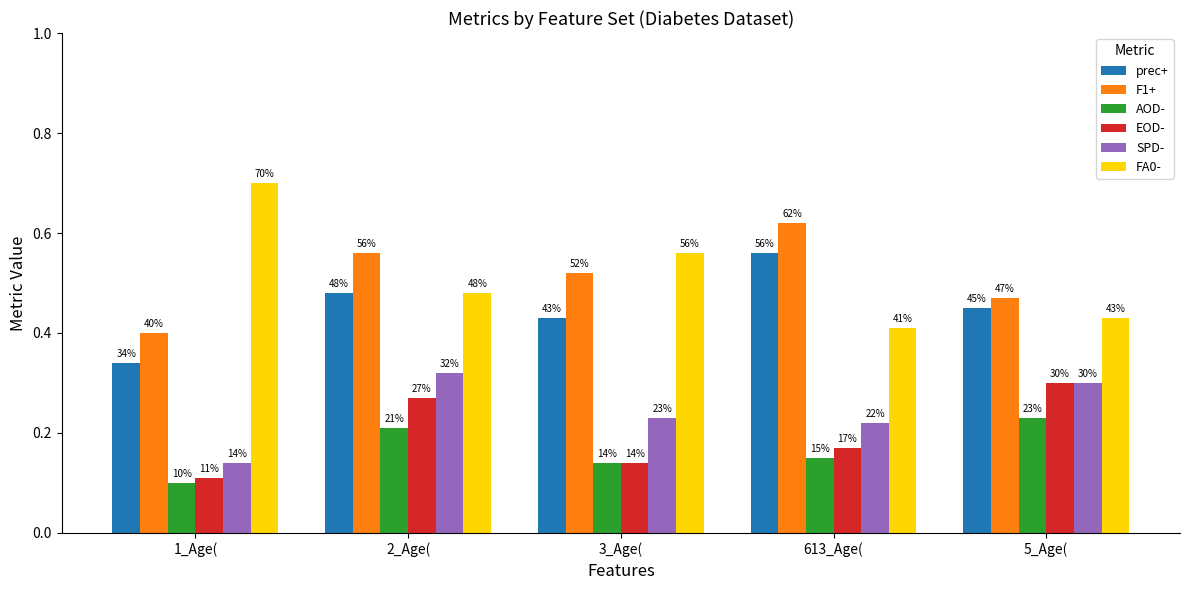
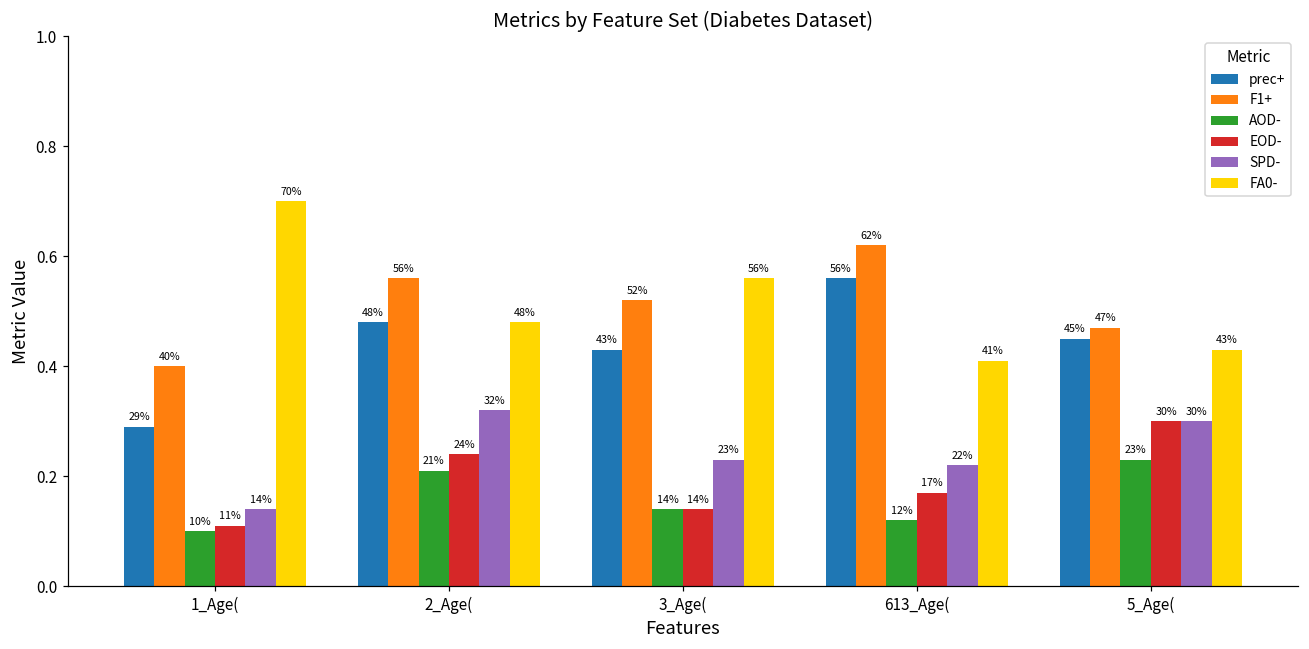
  {
    "prec+": {
-     "1_Age(": "34%",
+     "1_Age(": "29%",
      "2_Age(": "48%",
      "3_Age(": "43%",
      "613_Age(": "56%",
      "5_Age(": "45%"
    },
    "F1+": {
      "1_Age(": "40%",
      "2_Age(": "56%",
      "3_Age(": "52%",
      "613_Age(": "62%",
      "5_Age(": "47%"
    },
    "AOD-": {
      "1_Age(": "10%",
      "2_Age(": "21%",
      "3_Age(": "14%",
-     "613_Age(": "15%",
+     "613_Age(": "12%",
      "5_Age(": "23%"
    },
    "EOD-": {
      "1_Age(": "11%",
-     "2_Age(": "27%",
+     "2_Age(": "24%",
      "3_Age(": "14%",
      "613_Age(": "17%",
      "5_Age(": "30%"
    },
    "SPD-": {
      "1_Age(": "14%",
      "2_Age(": "32%",
      "3_Age(": "23%",
      "613_Age(": "22%",
      "5_Age(": "30%"
    },
    "FA0-": {
      "1_Age(": "70%",
      "2_Age(": "48%",
      "3_Age(": "56%",
      "613_Age(": "41%",
      "5_Age(": "43%"
    }
  }
